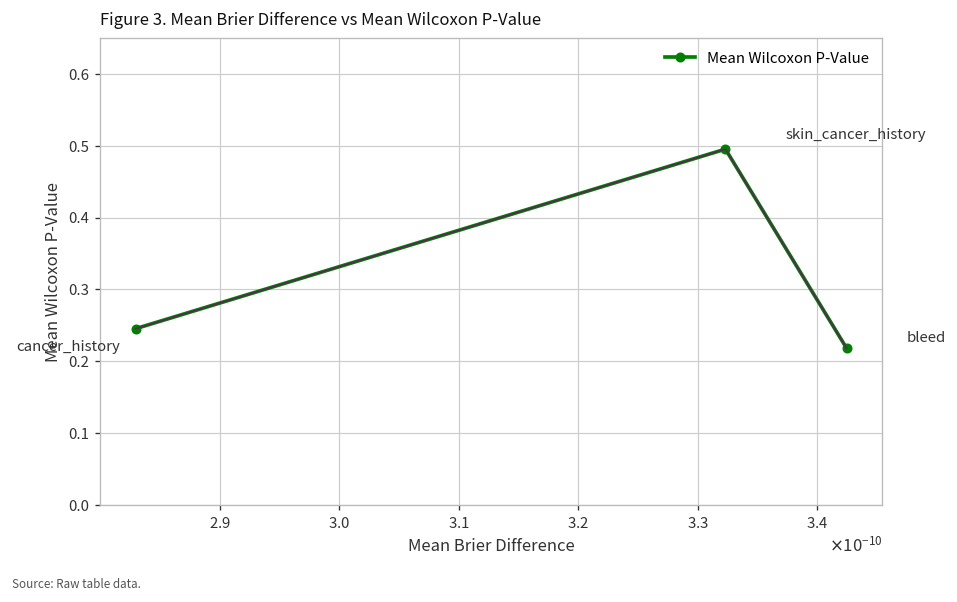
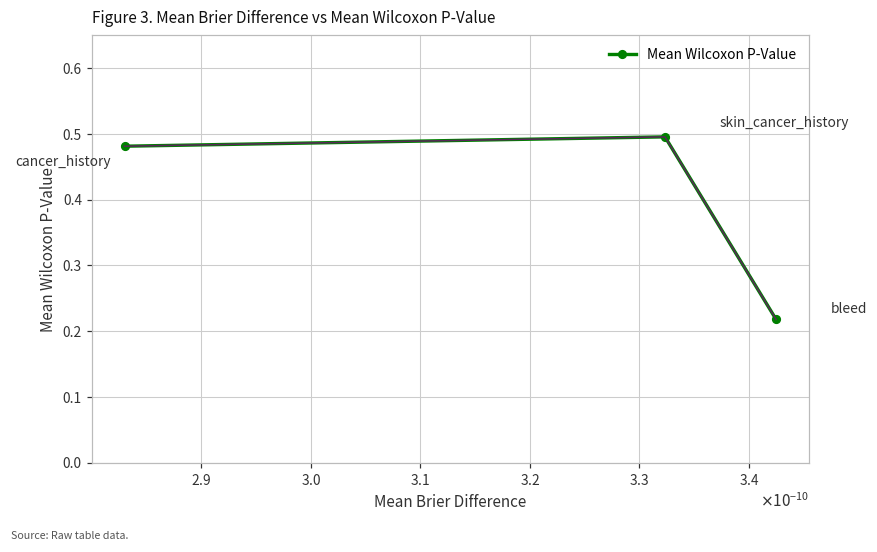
  {
-   "2.9": 0.25,
+   "2.9": 0.48,
    "3.3": 0.50,
    "3.4": 0.22
  }
